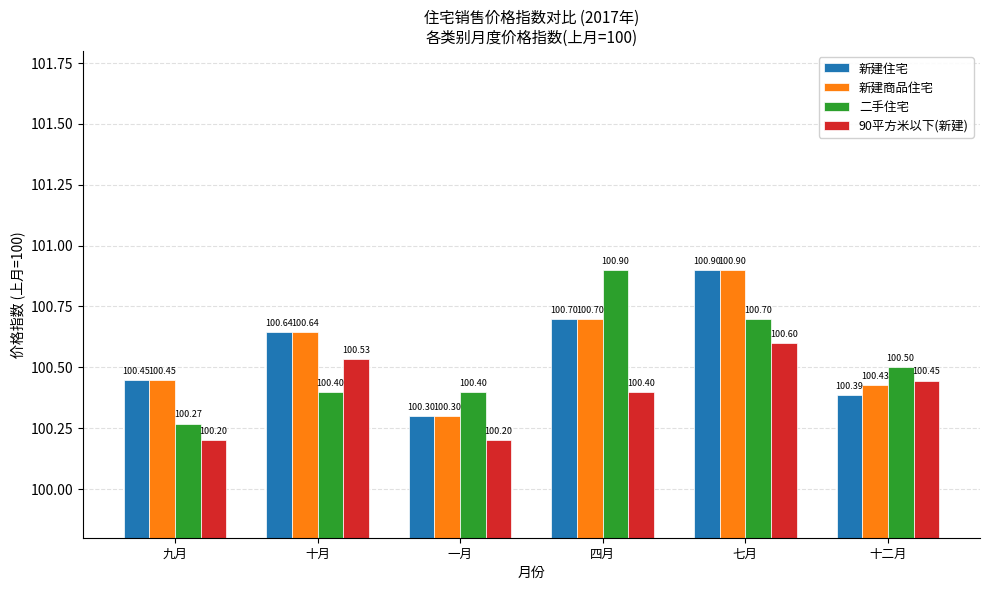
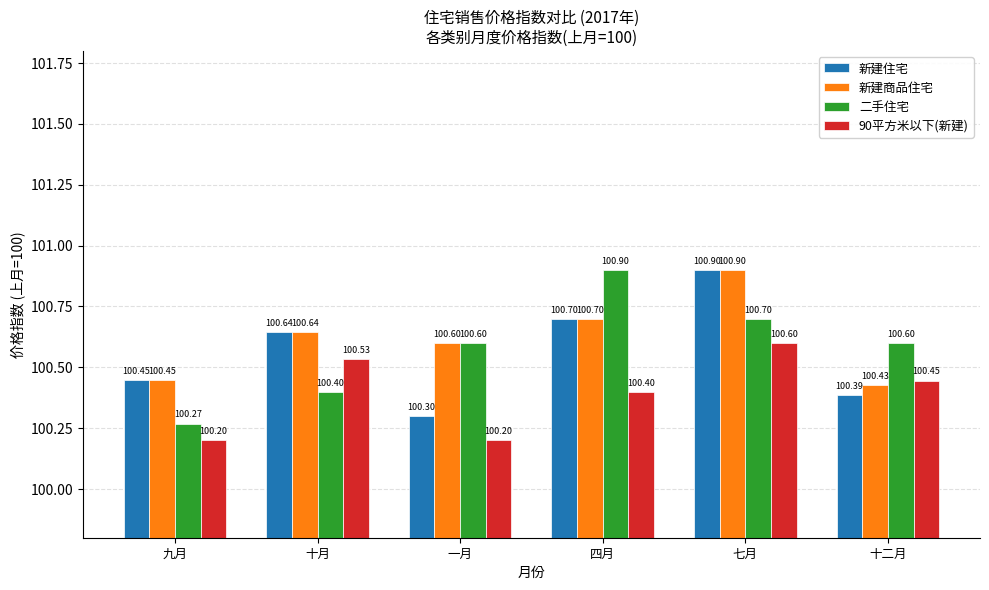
  {
    "新建住宅": {
      "九月": 100.45,
      "十月": 100.64,
      "一月": 100.30,
      "四月": 100.70,
      "七月": 100.90,
      "十二月": 100.39
    },
    "新建商品住宅": {
      "九月": 100.45,
      "十月": 100.64,
-     "一月": 100.30,
+     "一月": 100.60,
      "四月": 100.70,
      "七月": 100.90,
      "十二月": 100.43
    },
    "二手住宅": {
      "九月": 100.27,
      "十月": 100.40,
-     "一月": 100.40,
+     "一月": 100.60,
      "四月": 100.90,
      "七月": 100.70,
-     "十二月": 100.50
+     "十二月": 100.60
    },
    "90平方米以下(新建)": {
      "九月": 100.20,
      "十月": 100.53,
      "一月": 100.20,
      "四月": 100.40,
      "七月": 100.60,
      "十二月": 100.45
    }
  }
